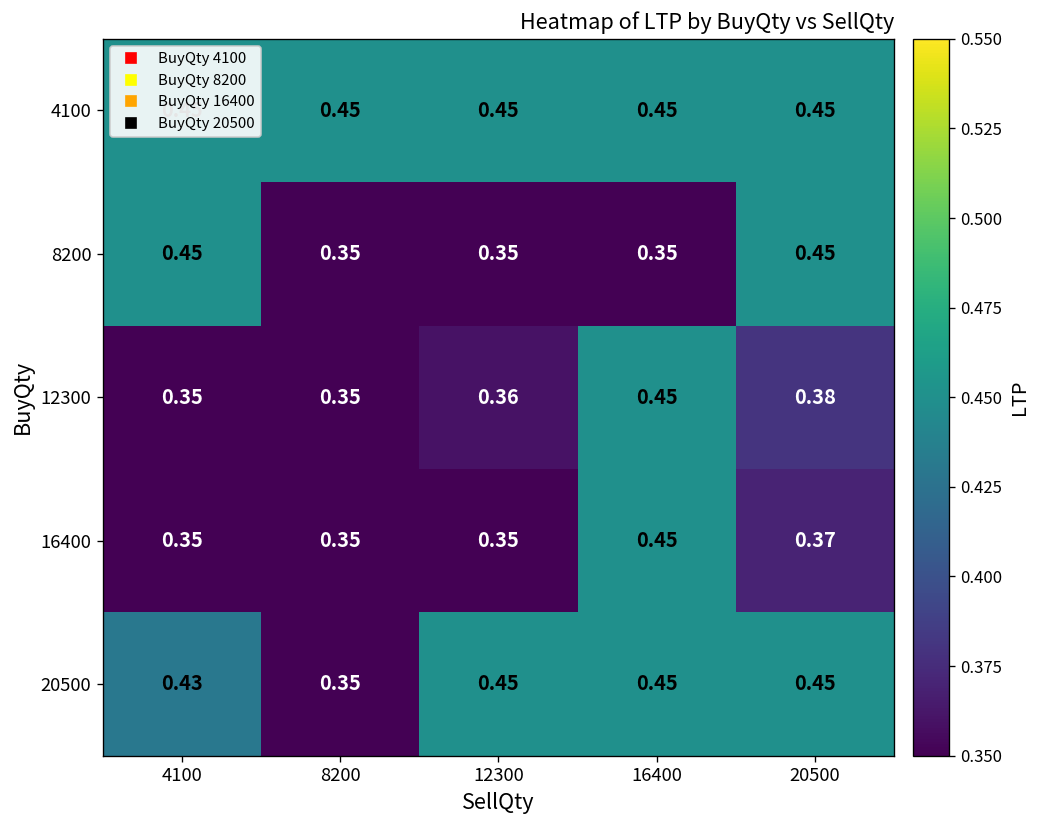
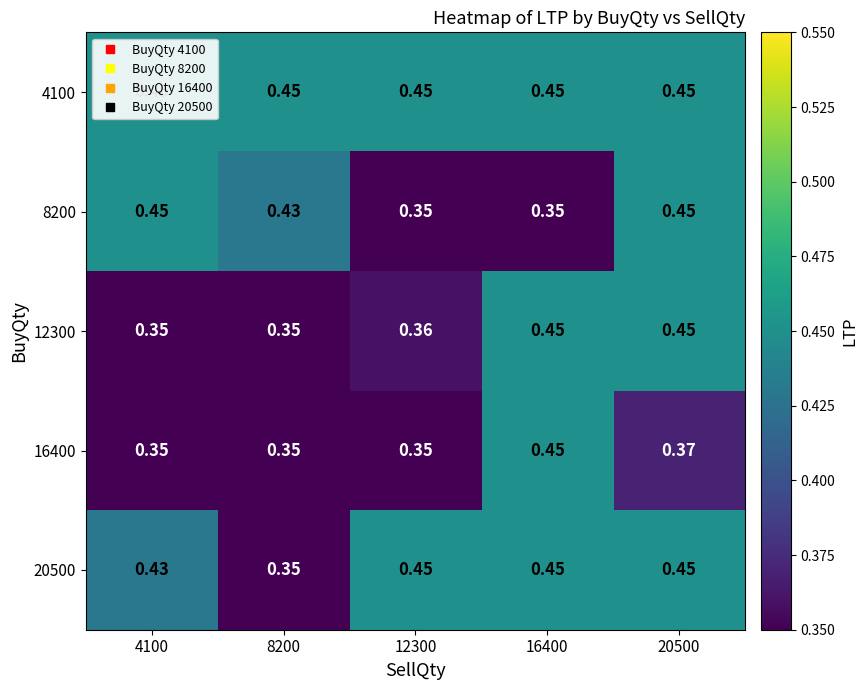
  {
    "4100": {
      "8200": 0.45,
      "12300": 0.45,
      "16400": 0.45,
      "20500": 0.45
    },
    "8200": {
      "4100": 0.45,
-     "8200": 0.35,
+     "8200": 0.43,
      "12300": 0.35,
      "16400": 0.35,
      "20500": 0.45
    },
    "12300": {
      "4100": 0.35,
      "8200": 0.35,
      "12300": 0.36,
      "16400": 0.45,
-     "20500": 0.38
+     "20500": 0.45
    },
    "16400": {
      "4100": 0.35,
      "8200": 0.35,
      "12300": 0.35,
      "16400": 0.45,
      "20500": 0.37
    },
    "20500": {
      "4100": 0.43,
      "8200": 0.35,
      "12300": 0.45,
      "16400": 0.45,
      "20500": 0.45
    }
  }
